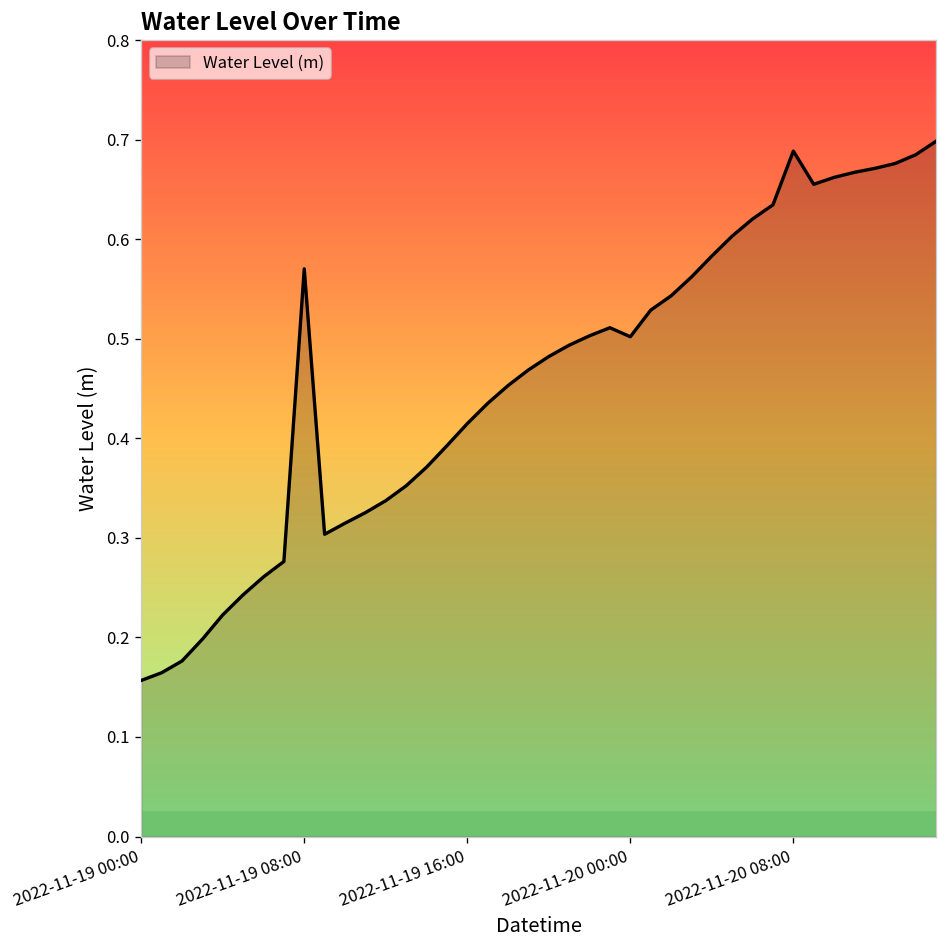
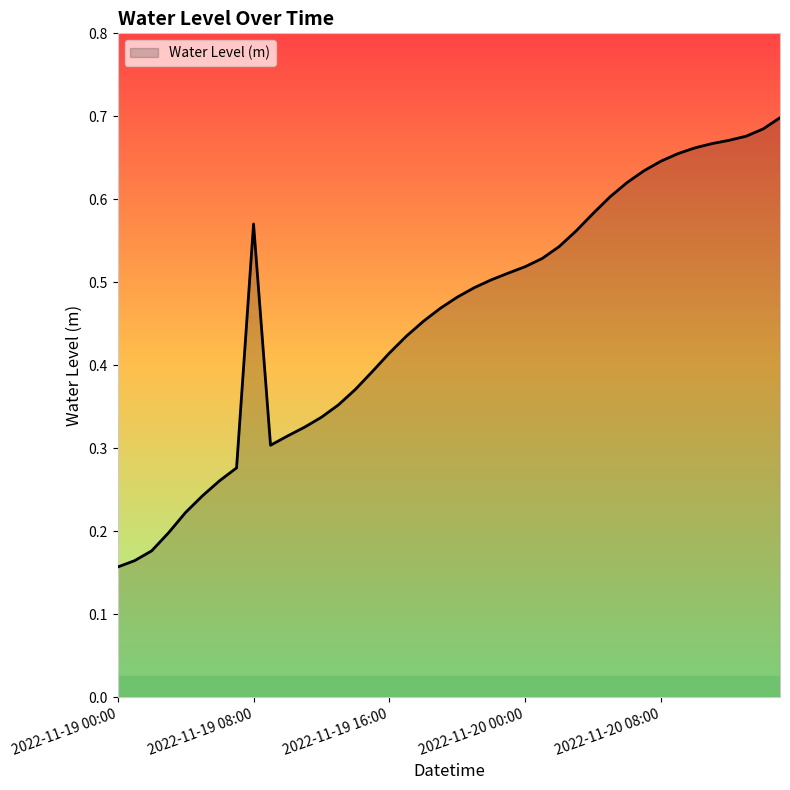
  {
    "2022-11-19 00:00": 0.16,
    "2022-11-19 08:00": 0.57,
    "2022-11-19 16:00": 0.41,
-   "2022-11-20 00:00": 0.50,
-   "2022-11-20 08:00": 0.69
+   "2022-11-20 00:00": 0.52,
+   "2022-11-20 08:00": 0.65
  }
